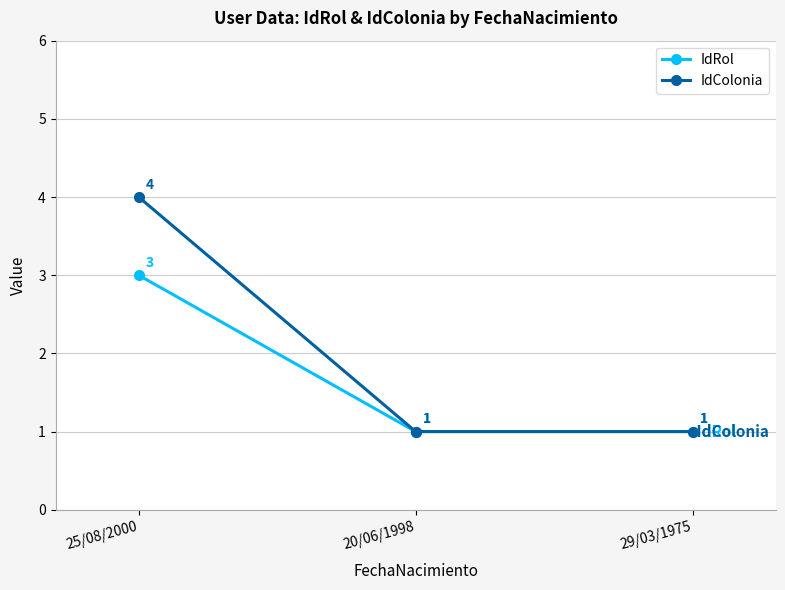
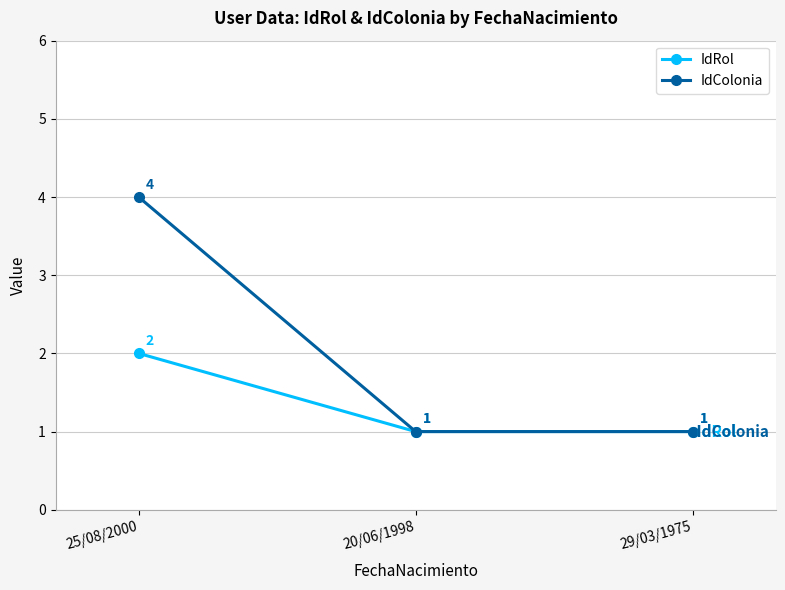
  {
    "IdRol": {
-     "25/08/2000": 3
+     "25/08/2000": 2
    },
    "IdColonia": {
      "25/08/2000": 4
    }
  }
